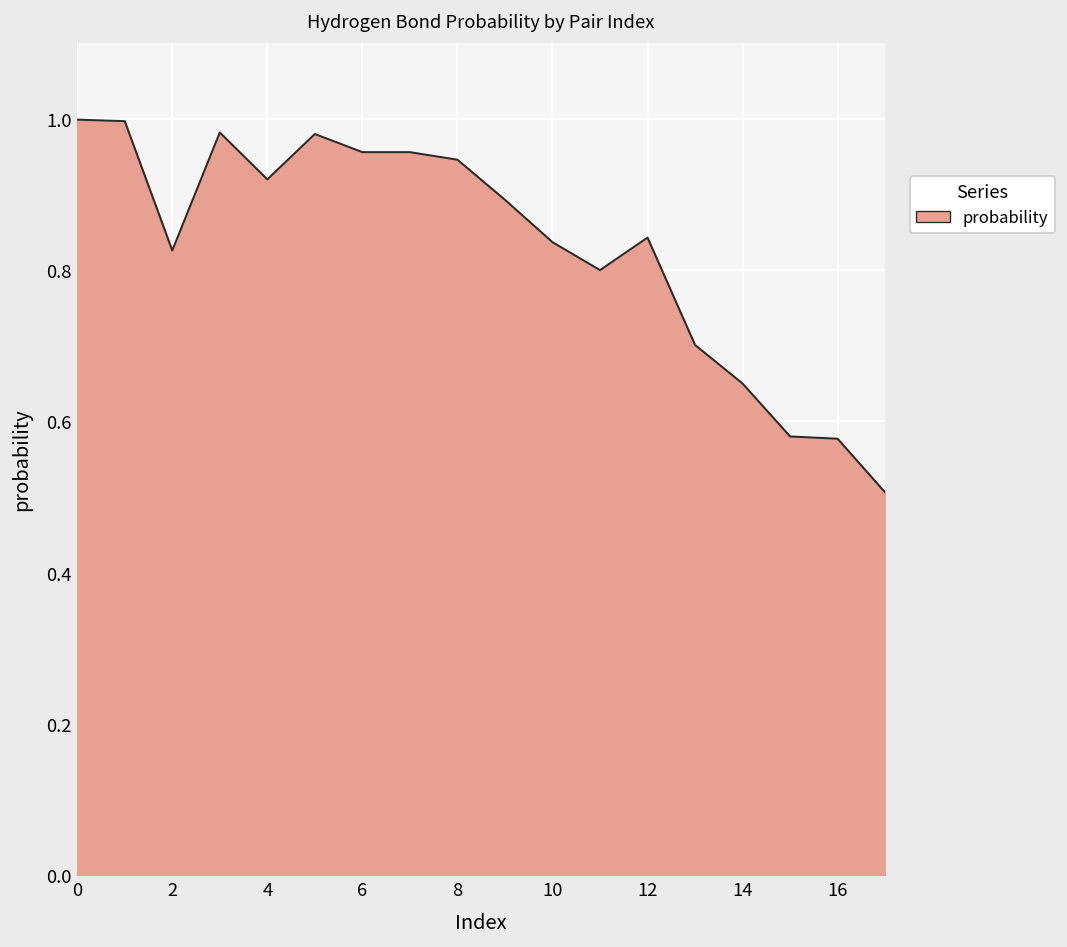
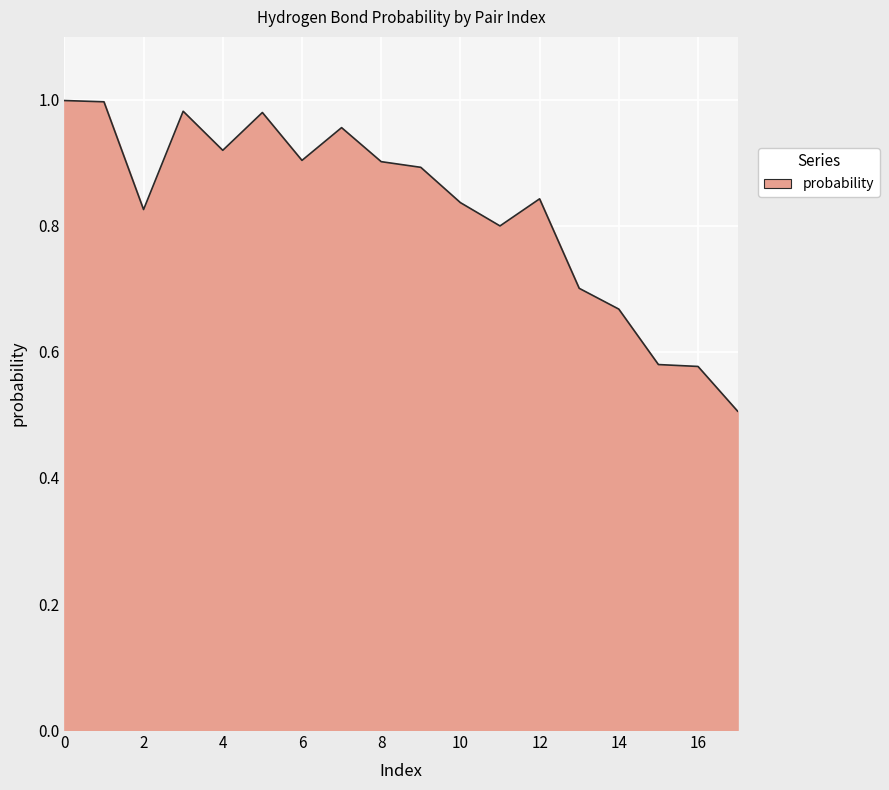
  {
    "0": 1.00,
    "2": 0.83,
    "4": 0.92,
-   "6": 0.96,
-   "8": 0.95,
+   "6": 0.90,
+   "8": 0.90,
    "10": 0.84,
    "12": 0.84,
-   "14": 0.65,
+   "14": 0.67,
    "16": 0.58
  }
